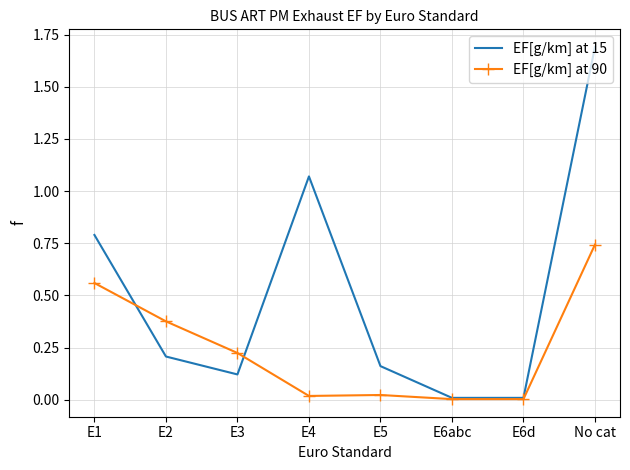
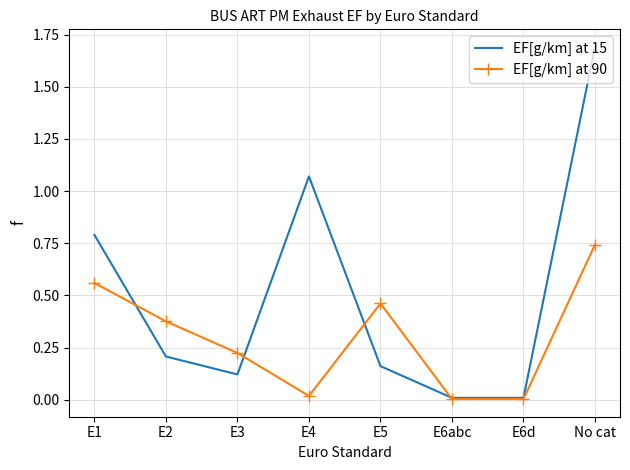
  {
    "EF[g/km] at 15": {
      "E1": 0.79,
      "E2": 0.21,
      "E3": 0.12,
      "E4": 1.07,
      "E5": 0.16
    },
    "EF[g/km] at 90": {
      "E1": 0.56,
      "E2": 0.38,
      "E3": 0.22,
      "E4": 0.02,
-     "E5": 0.02,
+     "E5": 0.46,
      "No cat": 0.74
    }
  }
